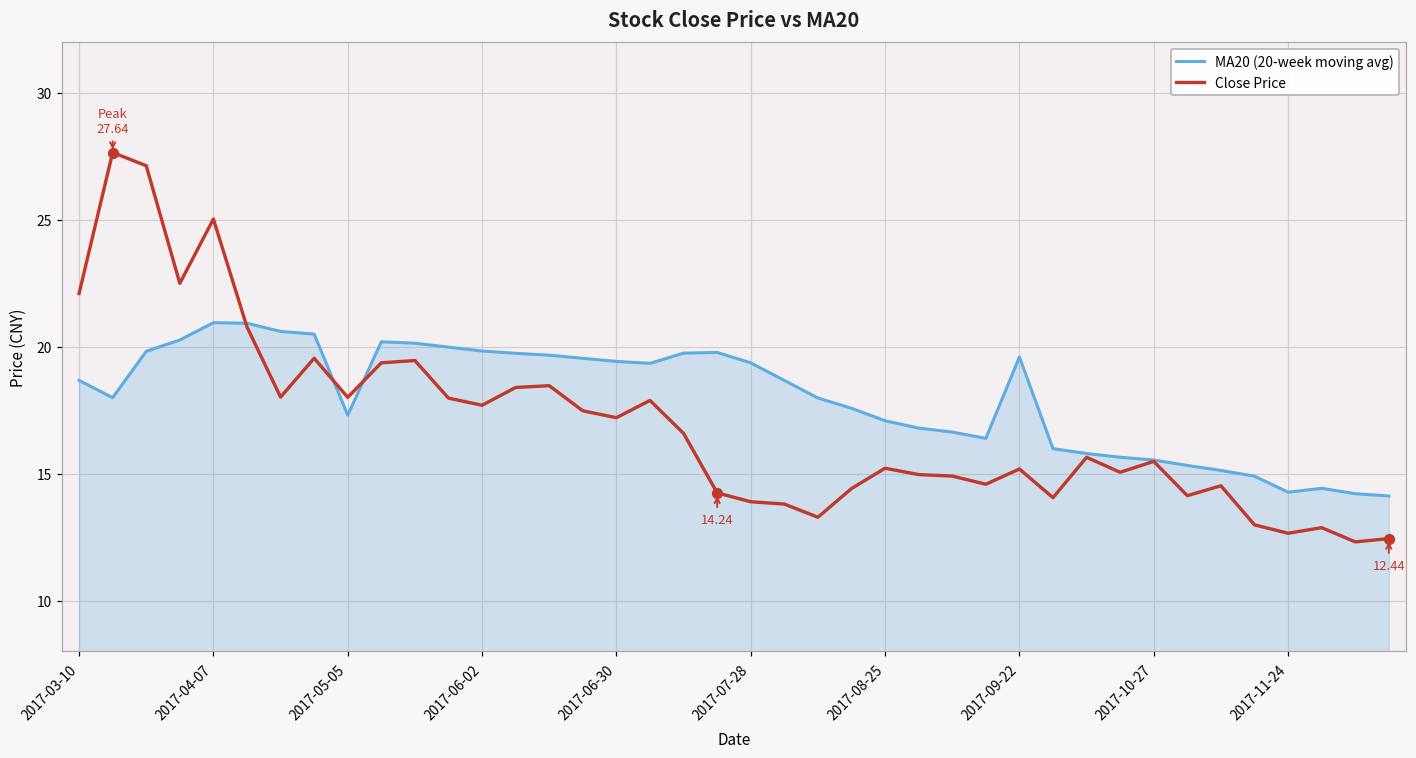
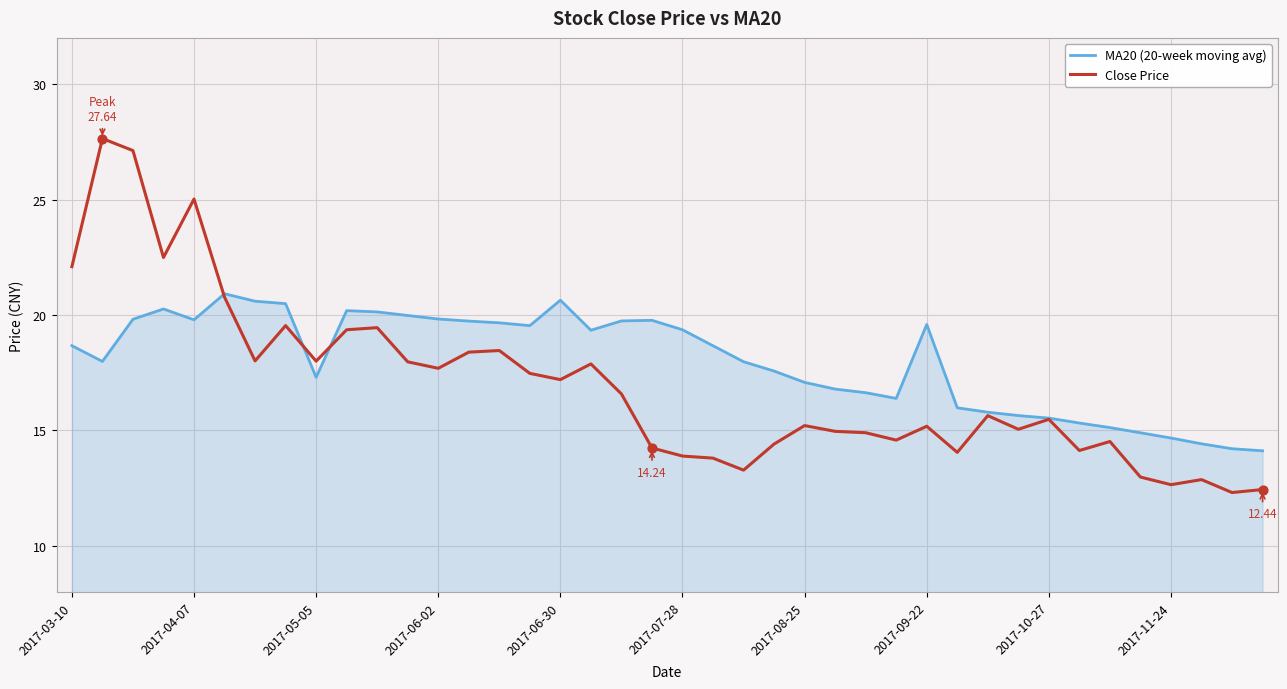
  {
    "MA20 (20-week moving avg)": {
      "2017-03-10": 18.7,
-     "2017-04-07": 20.9,
+     "2017-04-07": 19.8,
      "2017-05-05": 17.3,
      "2017-06-02": 19.8,
-     "2017-06-30": 19.4,
+     "2017-06-30": 20.6,
      "2017-07-28": 19.4,
      "2017-08-25": 17.1,
      "2017-09-22": 19.6,
-     "2017-11-24": 14.3
+     "2017-11-24": 14.7
    }
  }
